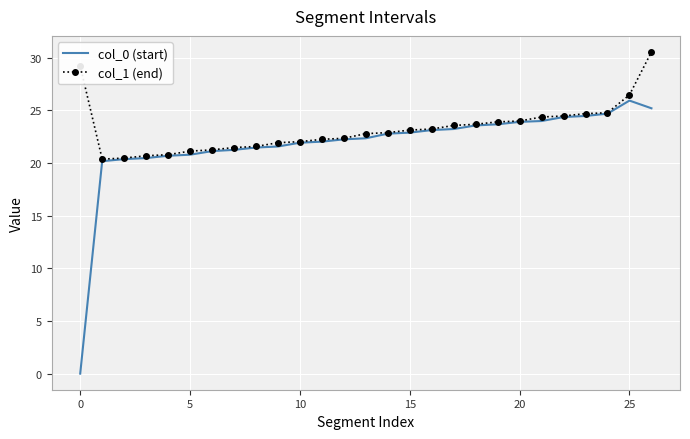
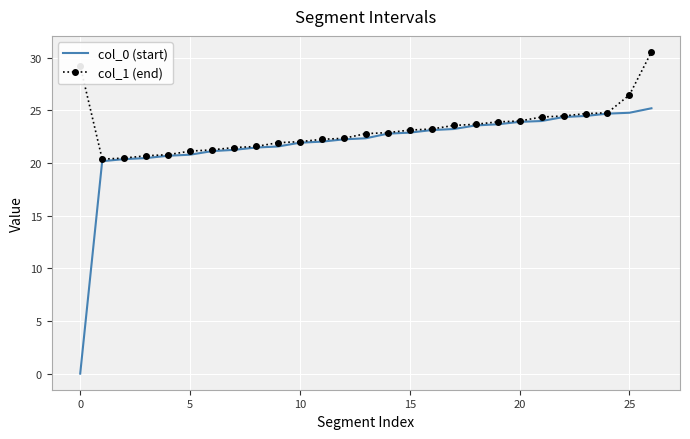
  {
    "col_0 (start)": {
      "0": 0.0,
      "5": 20.8,
-     "25": 25.9
+     "25": 24.8
    },
    "col_1 (end)": {
      "5": 21.1,
      "25": 26.5
    }
  }
